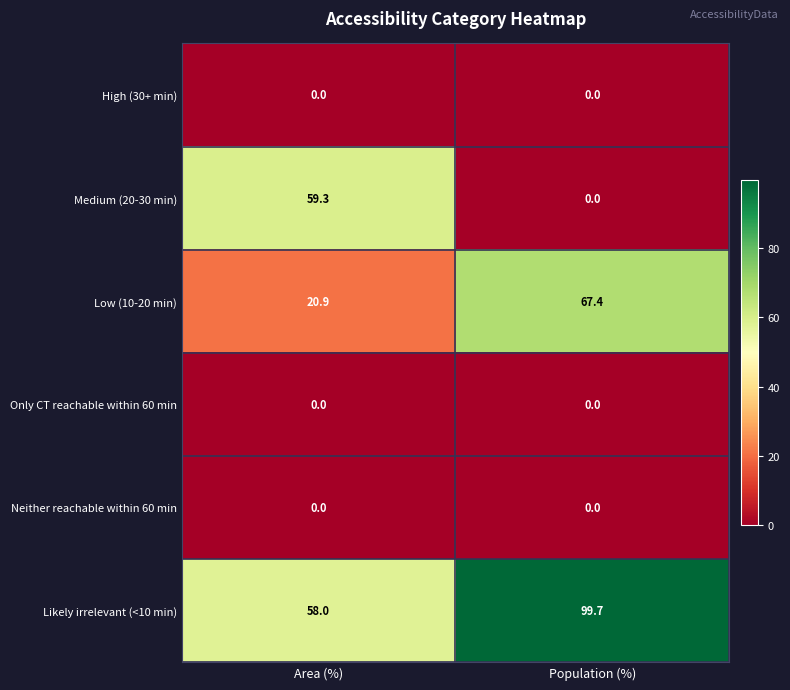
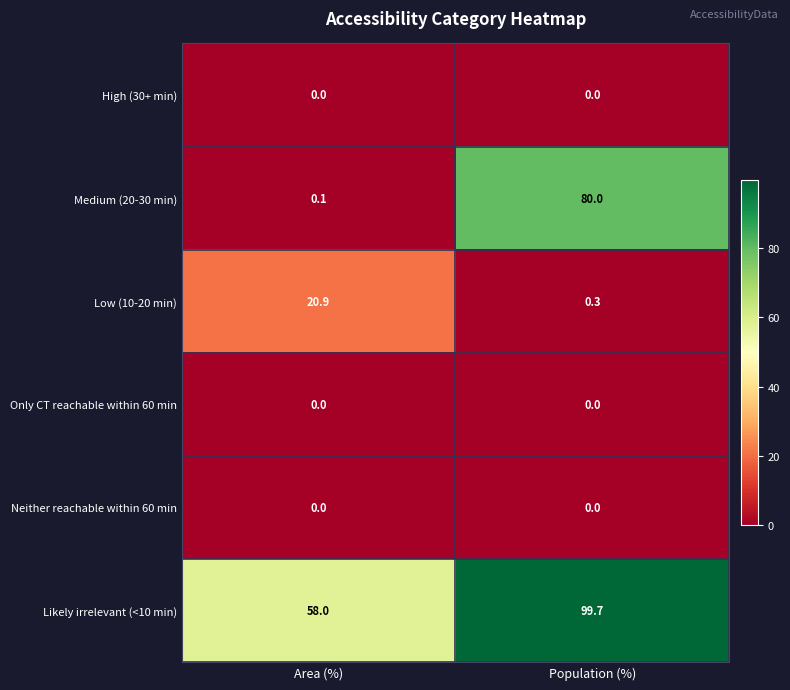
  {
    "High (30+ min)": {
      "Area (%)": 0.0,
      "Population (%)": 0.0
    },
    "Medium (20-30 min)": {
-     "Area (%)": 59.3,
-     "Population (%)": 0.0
+     "Area (%)": 0.1,
+     "Population (%)": 80.0
    },
    "Low (10-20 min)": {
      "Area (%)": 20.9,
-     "Population (%)": 67.4
+     "Population (%)": 0.3
    },
    "Only CT reachable within 60 min": {
      "Area (%)": 0.0,
      "Population (%)": 0.0
    },
    "Neither reachable within 60 min": {
      "Area (%)": 0.0,
      "Population (%)": 0.0
    },
    "Likely irrelevant (<10 min)": {
      "Area (%)": 58.0,
      "Population (%)": 99.7
    }
  }
